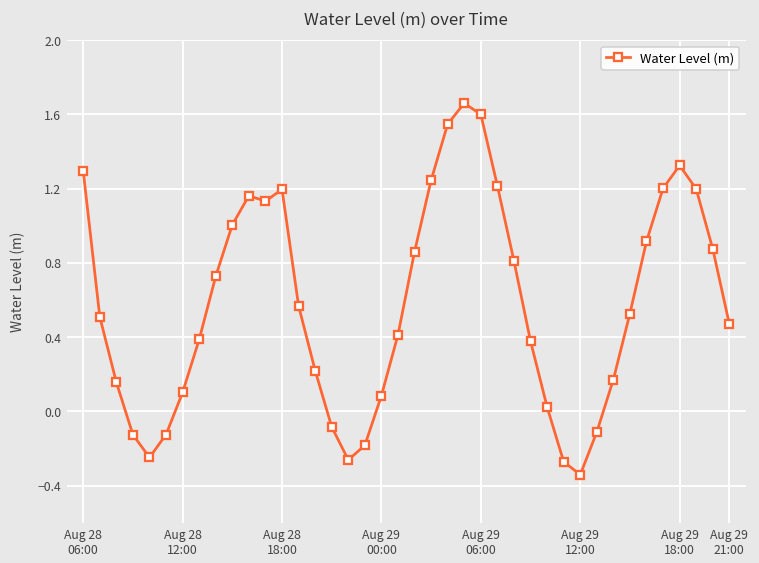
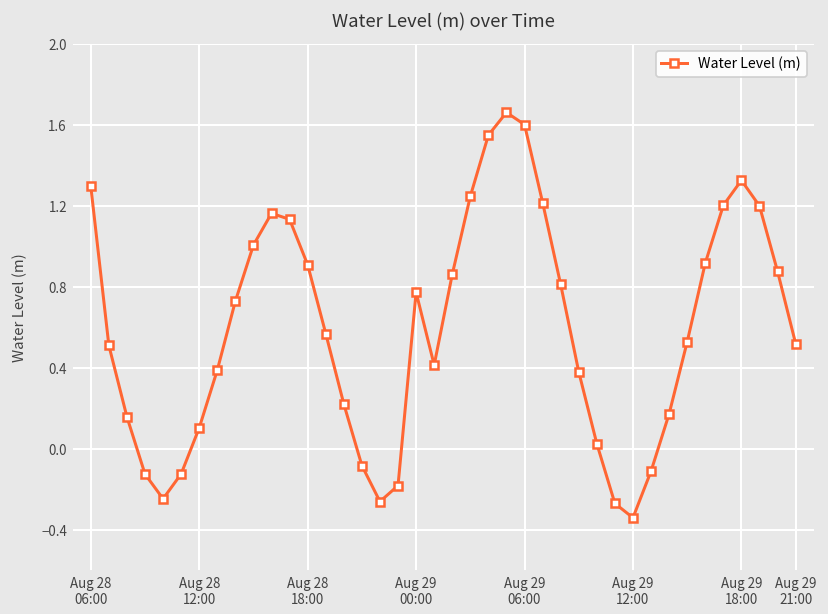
  {
    "Aug 28 06:00": 1.30,
    "Aug 28 12:00": 0.10,
-   "Aug 28 18:00": 1.20,
-   "Aug 29 00:00": 0.09,
+   "Aug 28 18:00": 0.91,
+   "Aug 29 00:00": 0.77,
    "Aug 29 06:00": 1.60,
    "Aug 29 12:00": -0.34,
    "Aug 29 18:00": 1.33,
-   "Aug 29 21:00": 0.47
+   "Aug 29 21:00": 0.52
  }
